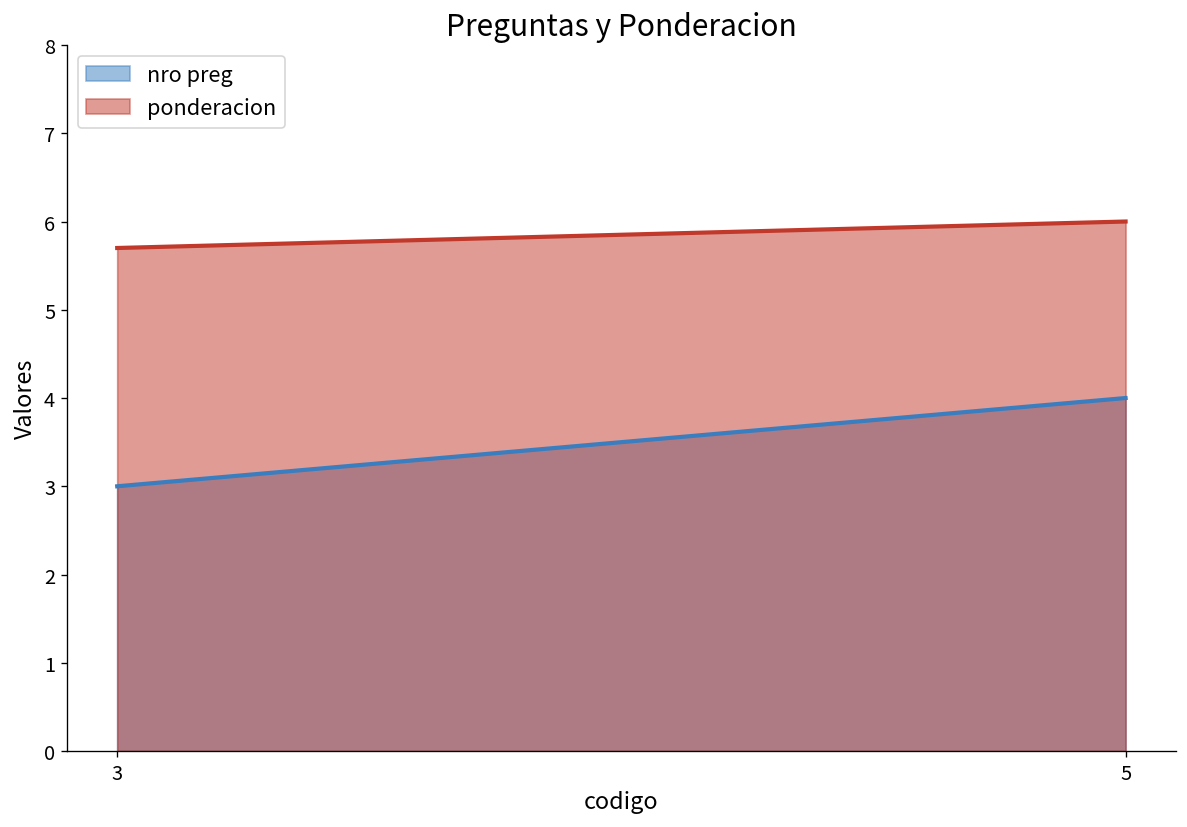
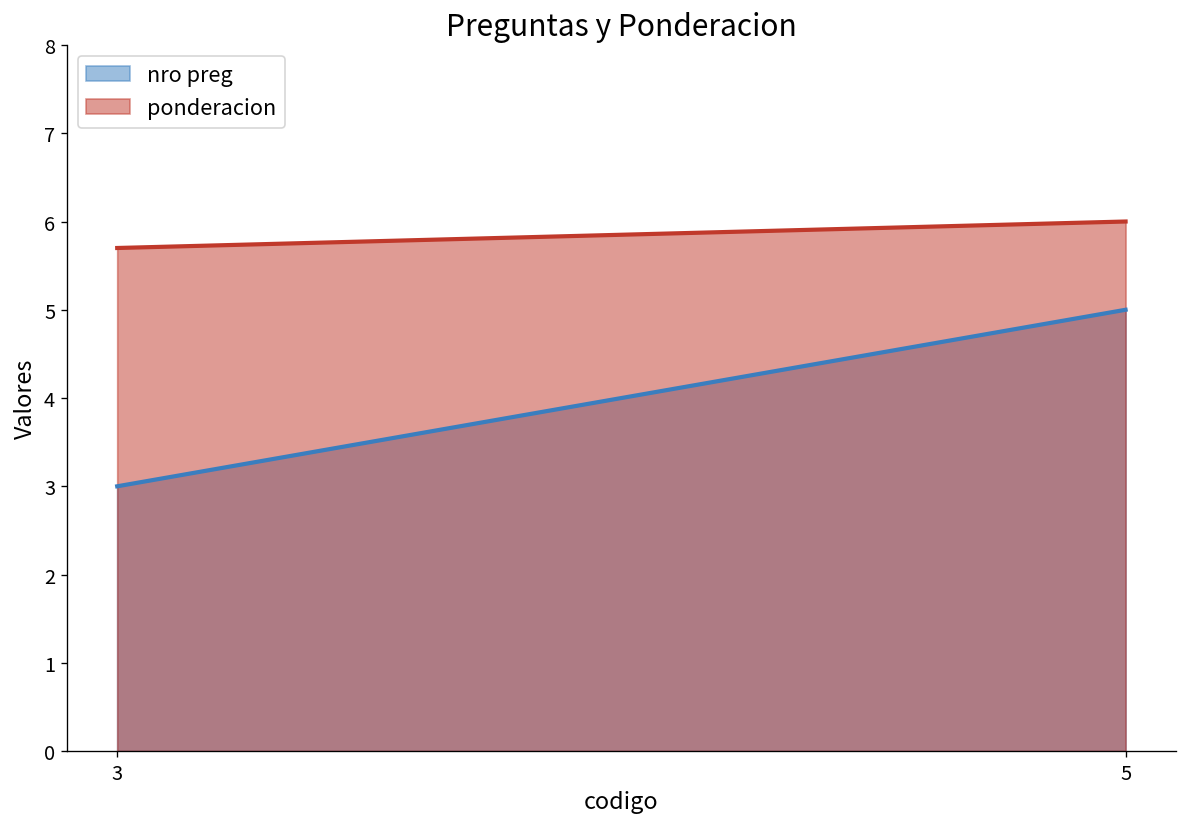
  {
    "nro preg": {
      "3": 3,
-     "5": 4
+     "5": 5
    },
    "ponderacion": {
      "3": 5.7,
      "5": 6
    }
  }
